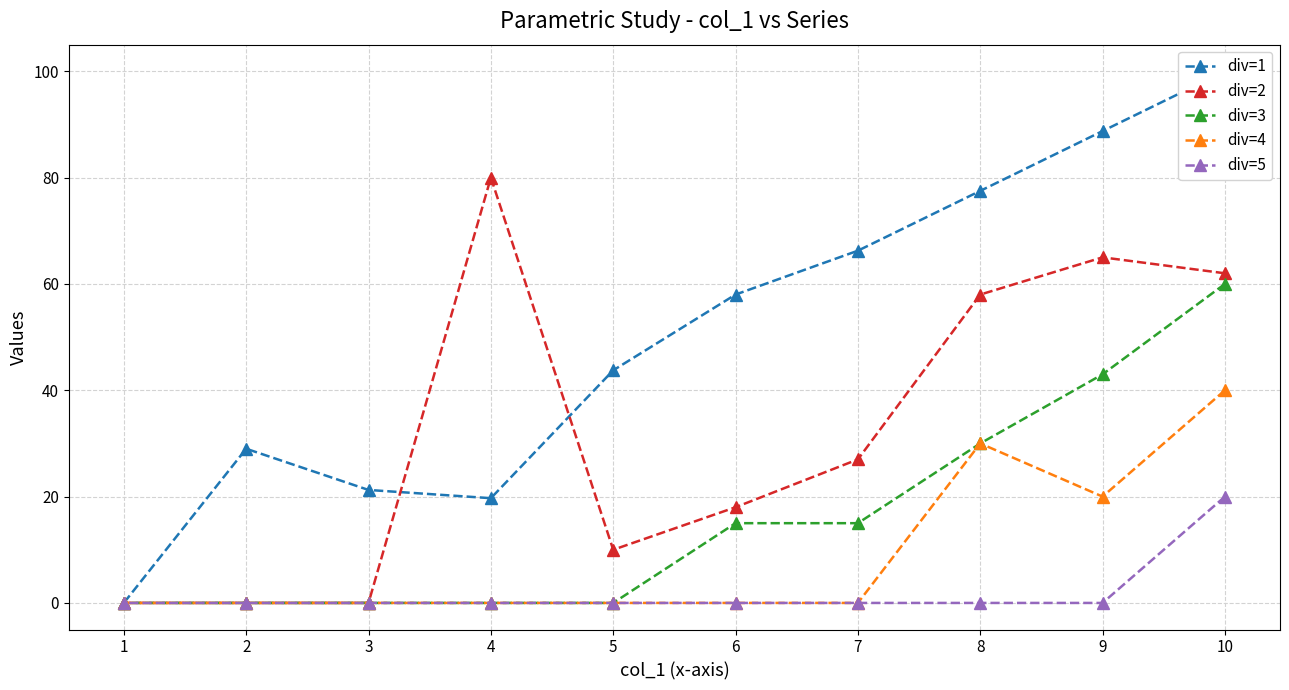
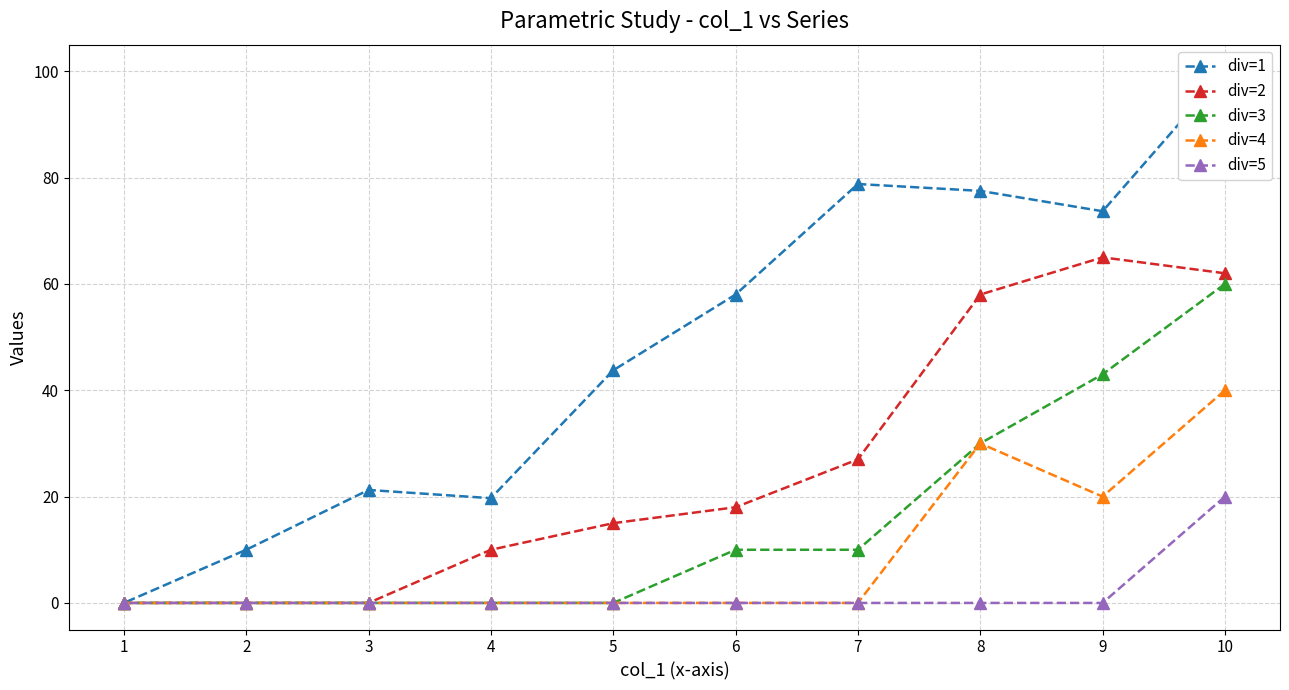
  {
    "div=1": {
-     "2": 29,
+     "2": 10,
      "3": 21,
      "4": 20,
      "5": 44,
      "6": 58,
-     "7": 66,
+     "7": 79,
      "8": 78,
-     "9": 89
+     "9": 74
    },
    "div=2": {
-     "4": 80,
-     "5": 10,
+     "4": 10,
+     "5": 15,
      "6": 18,
      "7": 27,
      "8": 58,
      "9": 65,
      "10": 62
    },
    "div=3": {
-     "6": 15,
-     "7": 15,
+     "6": 10,
+     "7": 10,
      "9": 43,
      "10": 60
    },
    "div=4": {
      "9": 20,
      "10": 40
    },
    "div=5": {
      "8": 0,
      "9": 0,
      "10": 20
    }
  }
